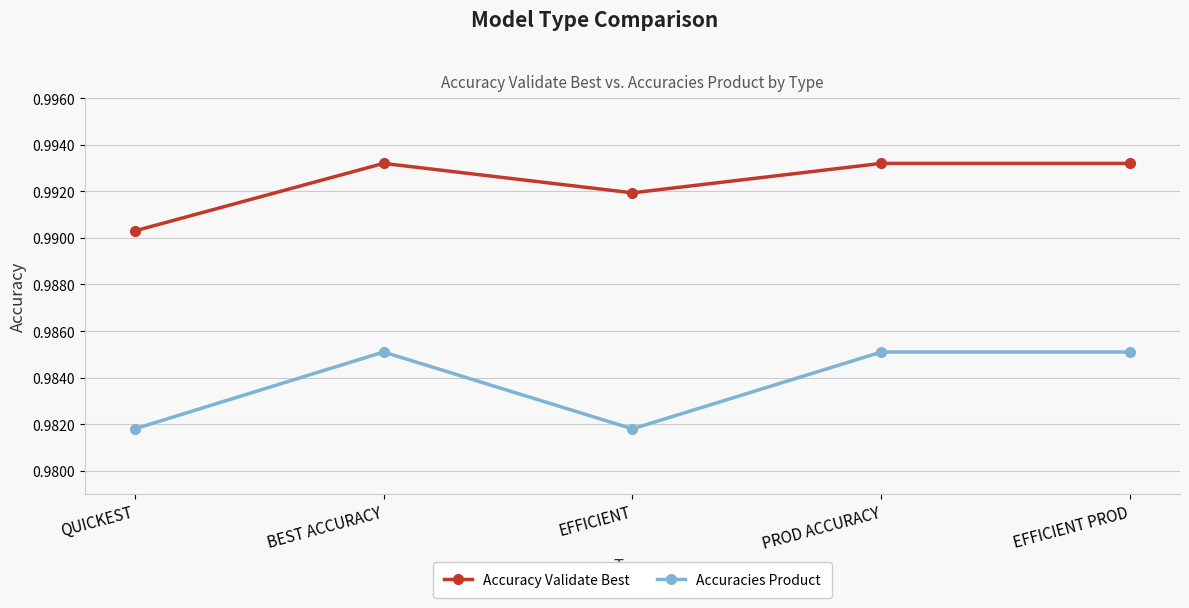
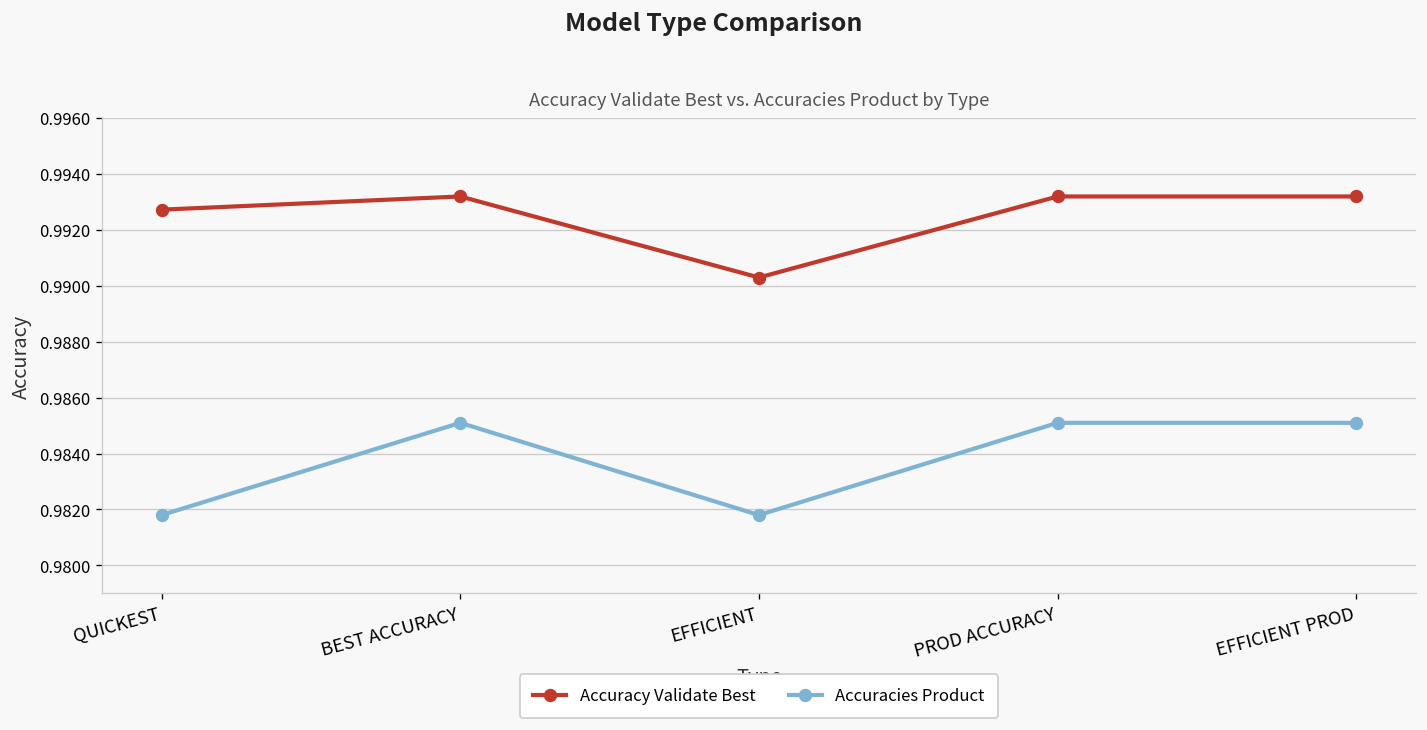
  {
    "Accuracy Validate Best": {
-     "QUICKEST": 0.9903,
+     "QUICKEST": 0.9927,
      "BEST ACCURACY": 0.9932,
-     "EFFICIENT": 0.9919,
+     "EFFICIENT": 0.9903,
      "PROD ACCURACY": 0.9932,
      "EFFICIENT PROD": 0.9932
    },
    "Accuracies Product": {
      "QUICKEST": 0.9818,
      "BEST ACCURACY": 0.9851,
      "EFFICIENT": 0.9818,
      "PROD ACCURACY": 0.9851,
      "EFFICIENT PROD": 0.9851
    }
  }
